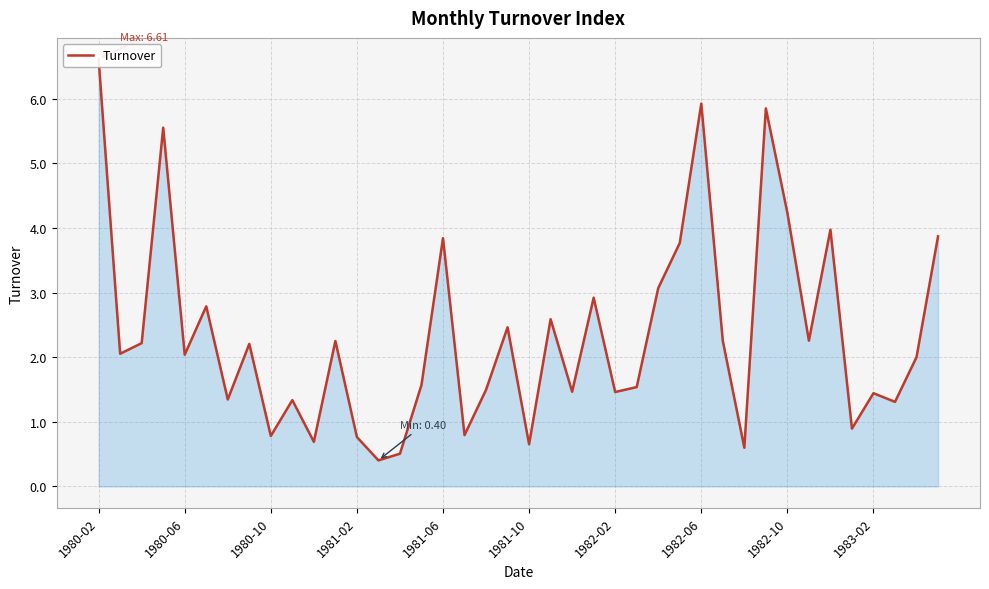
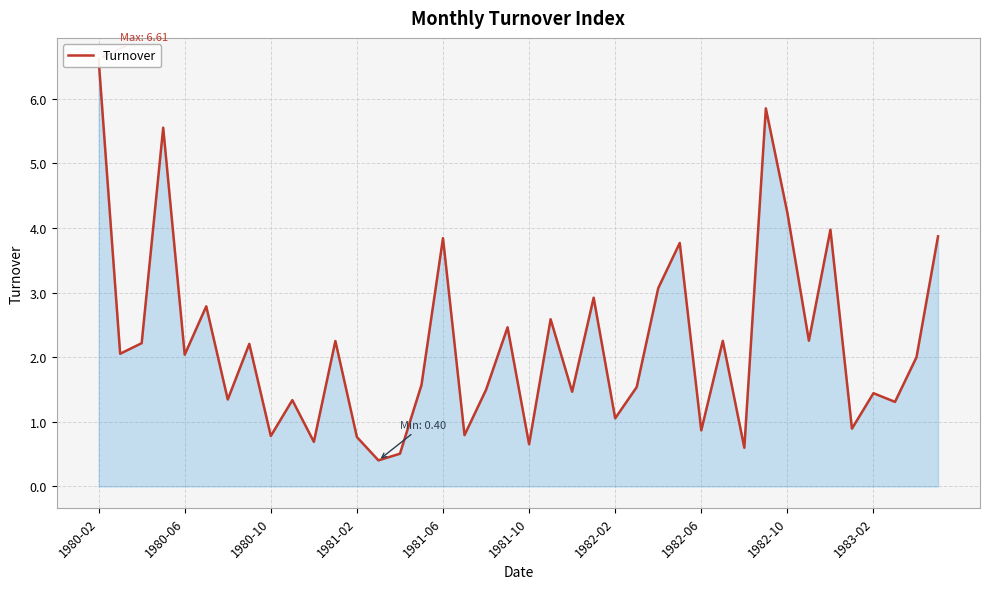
  {
    "1980-06": 2.0,
    "1980-10": 0.8,
    "1981-02": 0.8,
    "1981-06": 3.8,
    "1981-10": 0.7,
-   "1982-02": 1.5,
-   "1982-06": 5.9,
+   "1982-02": 1.1,
+   "1982-06": 0.9,
    "1982-10": 4.2,
    "1983-02": 1.4
  }
